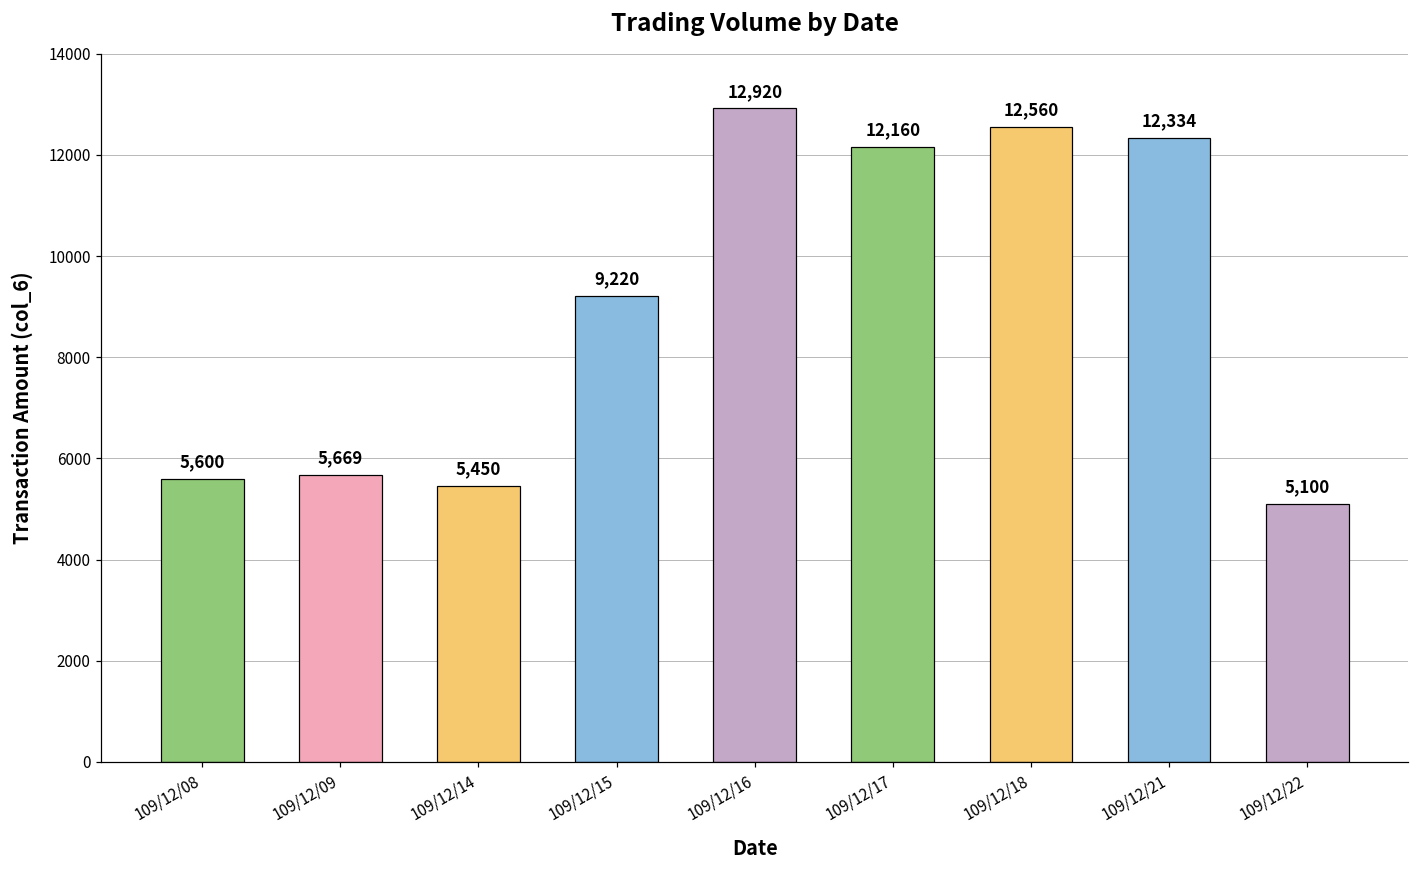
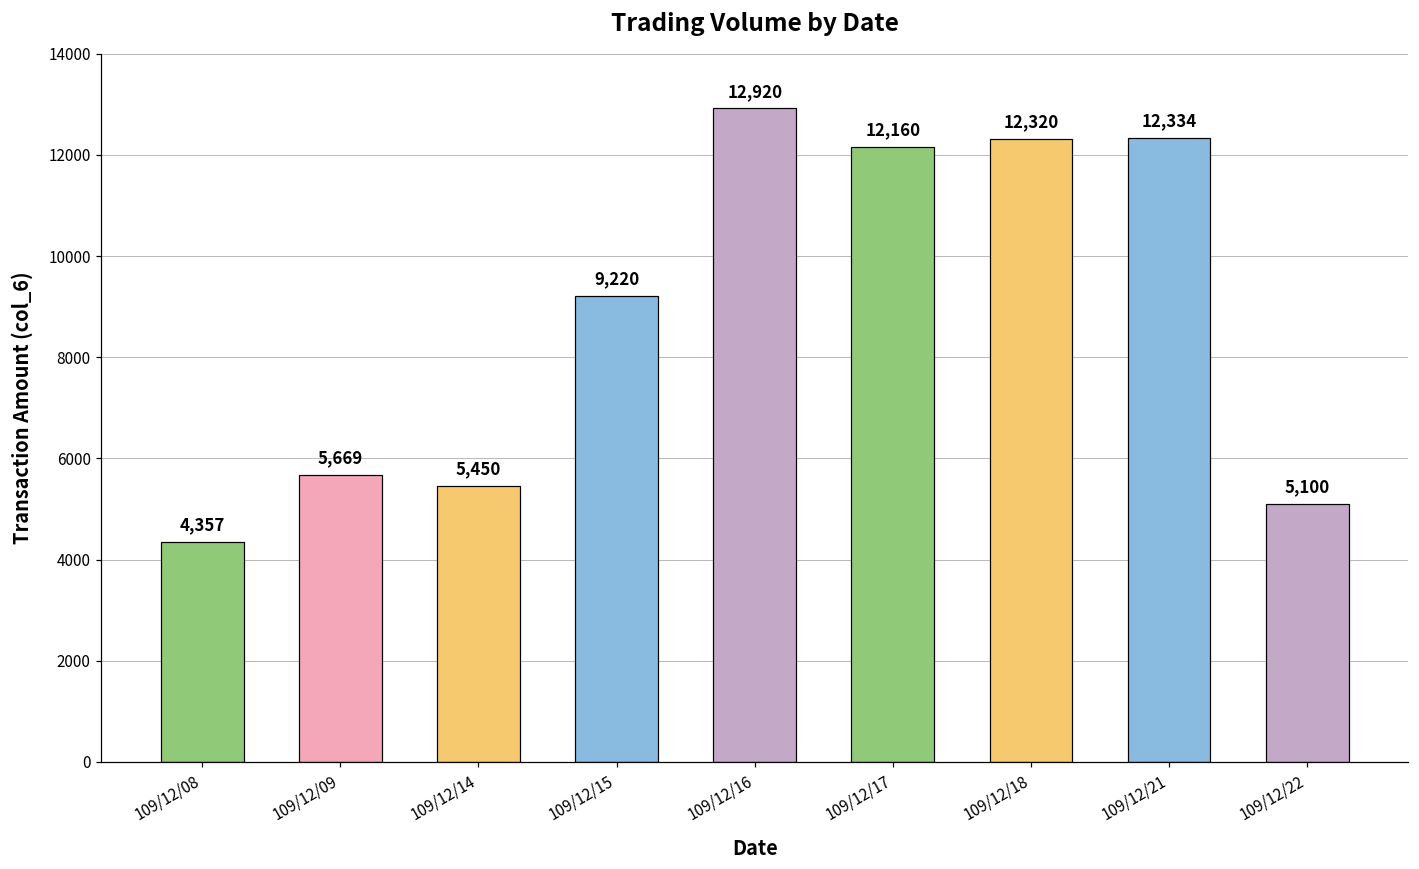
  {
-   "109/12/08": "5,600",
+   "109/12/08": "4,357",
    "109/12/09": "5,669",
    "109/12/14": "5,450",
    "109/12/15": "9,220",
    "109/12/16": "12,920",
    "109/12/17": "12,160",
-   "109/12/18": "12,560",
+   "109/12/18": "12,320",
    "109/12/21": "12,334",
    "109/12/22": "5,100"
  }
